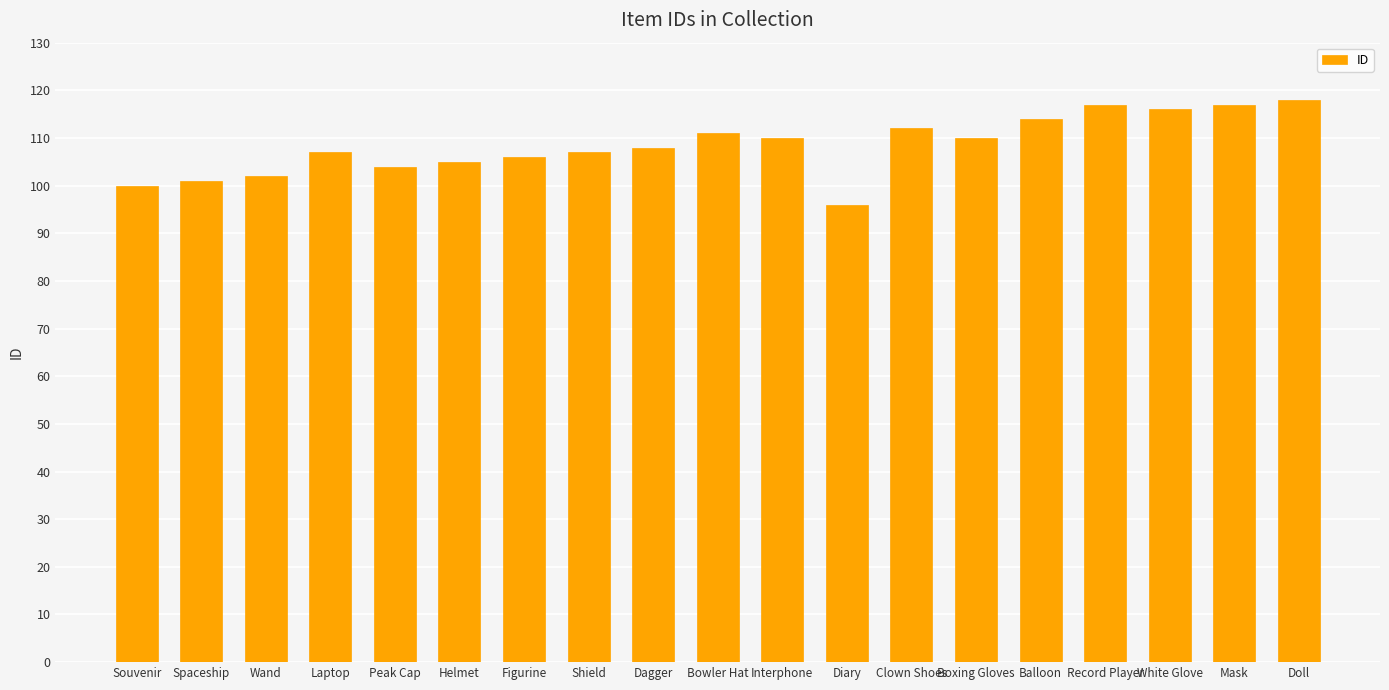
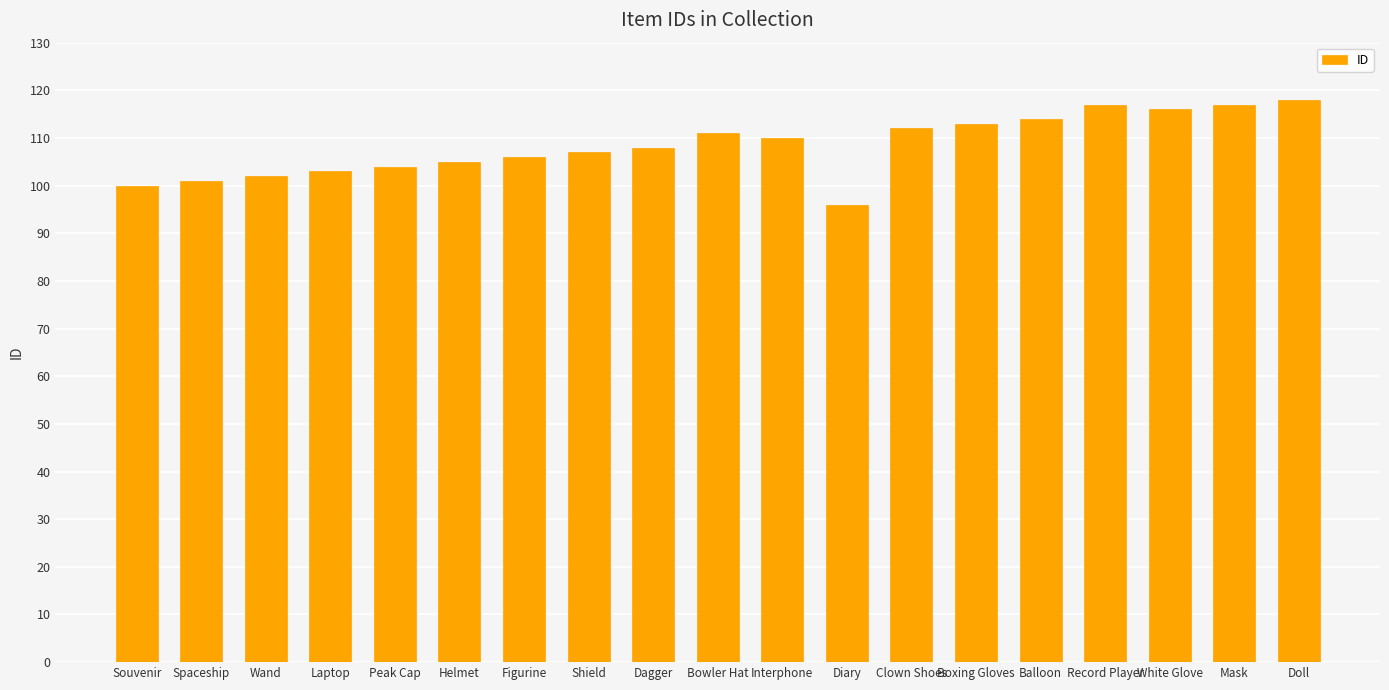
  {
    "Souvenir": 100,
    "Spaceship": 101,
    "Wand": 102,
-   "Laptop": 107,
+   "Laptop": 103,
    "Peak Cap": 104,
    "Helmet": 105,
    "Figurine": 106,
    "Shield": 107,
    "Dagger": 108,
    "Bowler Hat": 111,
    "Interphone": 110,
    "Diary": 96,
    "Clown Shoes": 112,
-   "Boxing Gloves": 110,
+   "Boxing Gloves": 113,
    "Balloon": 114,
    "Record Player": 117,
    "White Glove": 116,
    "Mask": 117,
    "Doll": 118
  }
